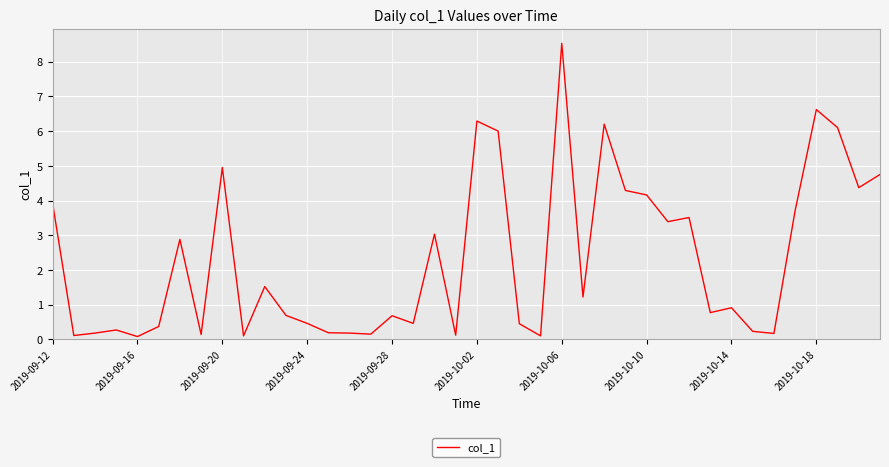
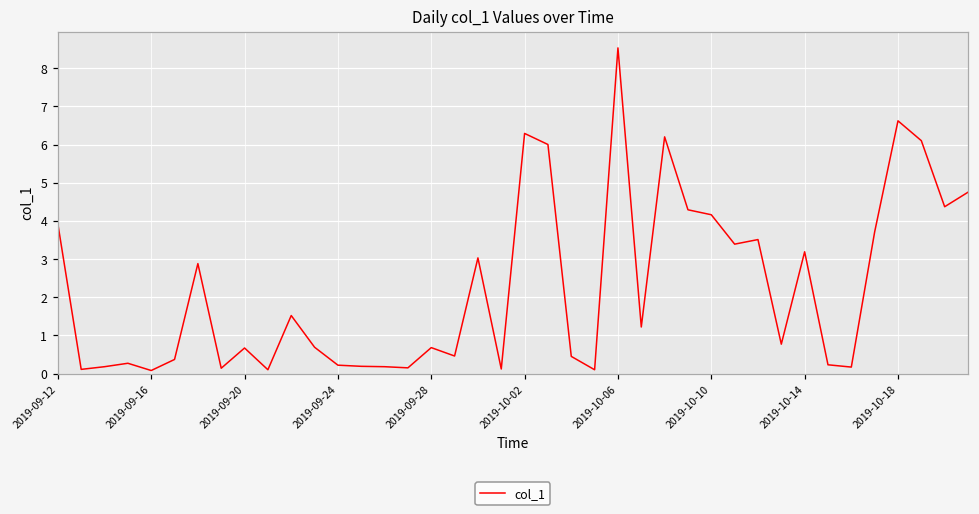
  {
    "2019-09-12": 3.9,
    "2019-09-16": 0.1,
-   "2019-09-20": 5.0,
-   "2019-09-24": 0.5,
+   "2019-09-20": 0.7,
+   "2019-09-24": 0.2,
    "2019-09-28": 0.7,
    "2019-10-02": 6.3,
    "2019-10-06": 8.5,
    "2019-10-10": 4.2,
-   "2019-10-14": 0.9,
+   "2019-10-14": 3.2,
    "2019-10-18": 6.6
  }
